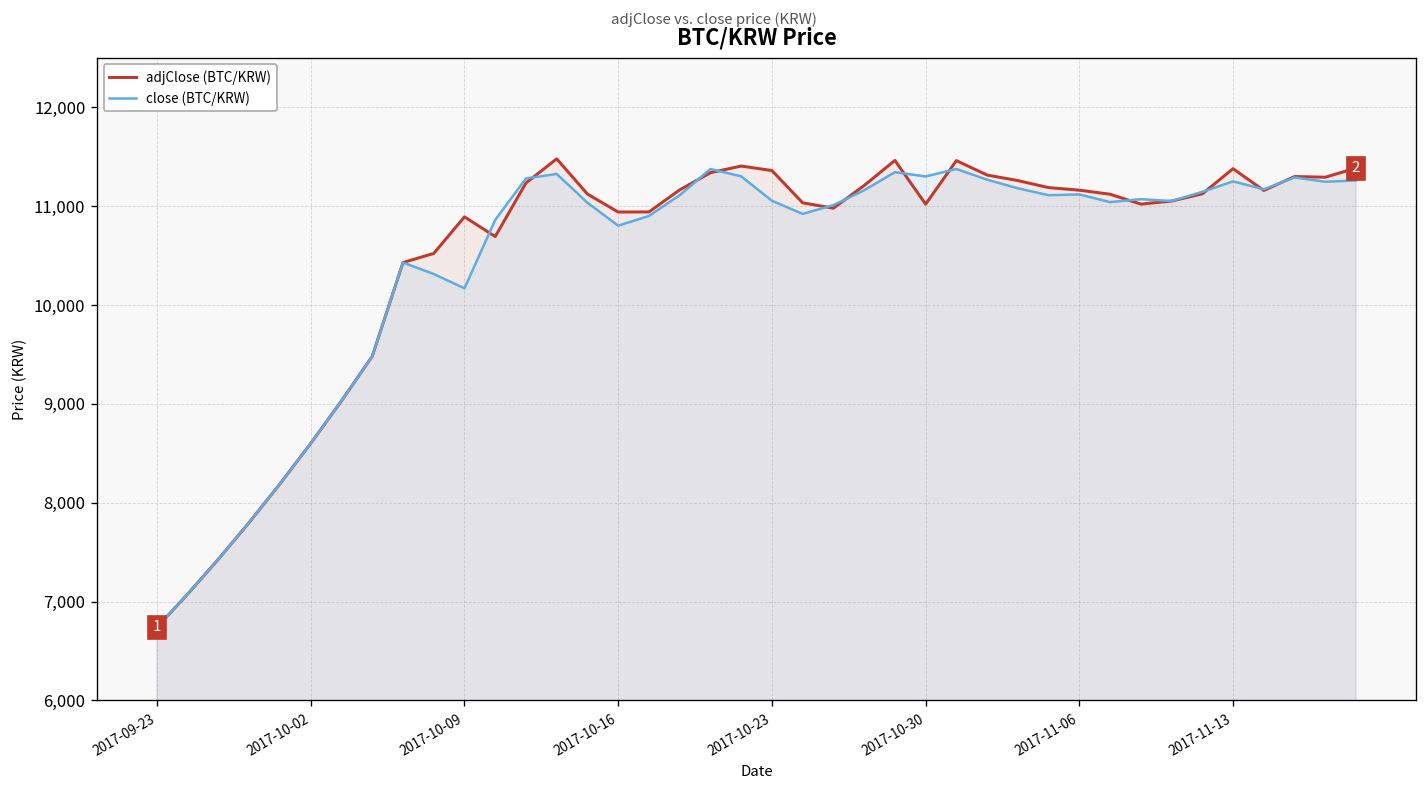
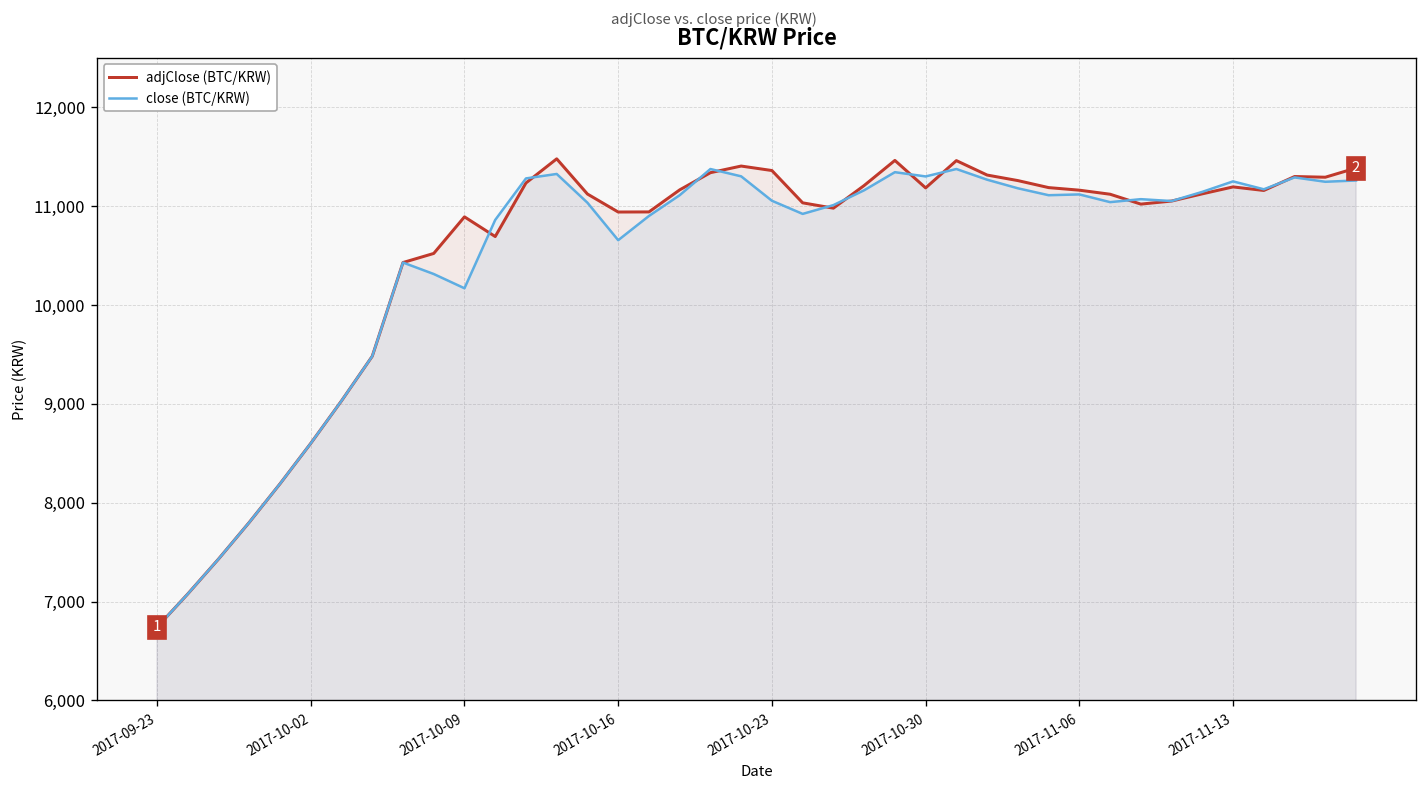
  {
    "adjClose (BTC/KRW)": {
      "2017-10-09": "10,900",
      "2017-10-16": "10,900",
      "2017-10-23": "11,400",
-     "2017-10-30": "11,000",
+     "2017-10-30": "11,200",
      "2017-11-06": "11,200",
-     "2017-11-13": "11,400"
+     "2017-11-13": "11,200"
    },
    "close (BTC/KRW)": {
      "2017-10-09": "10,200",
-     "2017-10-16": "10,800",
+     "2017-10-16": "10,700",
      "2017-10-23": "11,100",
      "2017-10-30": "11,300",
      "2017-11-06": "11,100",
      "2017-11-13": "11,300"
    }
  }
